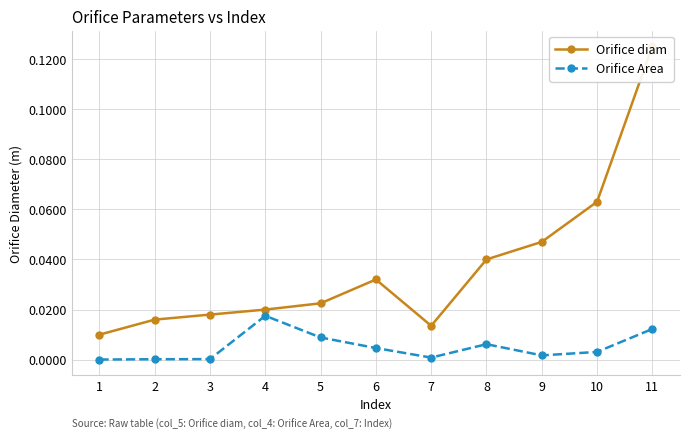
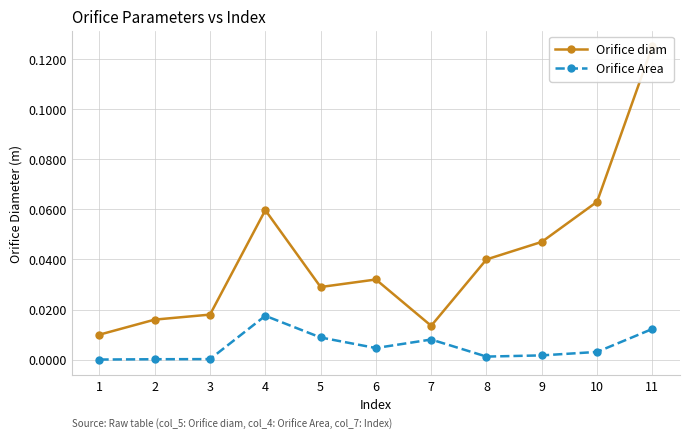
  {
    "Orifice diam": {
      "1": 0.010,
      "2": 0.016,
      "3": 0.018,
-     "4": 0.020,
-     "5": 0.023,
+     "4": 0.060,
+     "5": 0.029,
      "6": 0.032,
      "7": 0.014,
      "8": 0.040,
      "9": 0.047,
      "10": 0.063
    },
    "Orifice Area": {
      "1": 0.000,
      "2": 0.000,
      "3": 0.000,
      "4": 0.018,
      "5": 0.009,
      "6": 0.005,
-     "7": 0.001,
-     "8": 0.006,
+     "7": 0.008,
+     "8": 0.001,
      "9": 0.002,
      "10": 0.003,
      "11": 0.012
    }
  }
